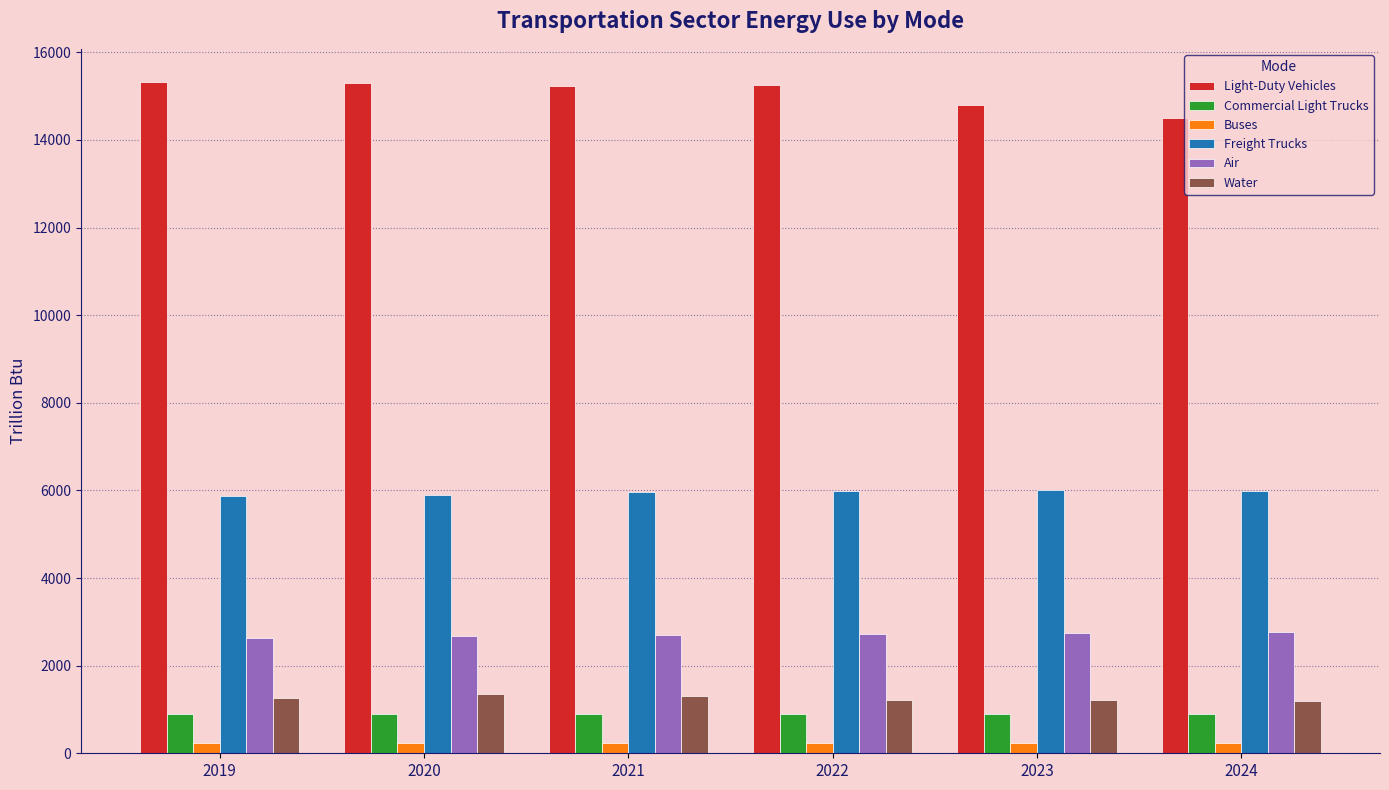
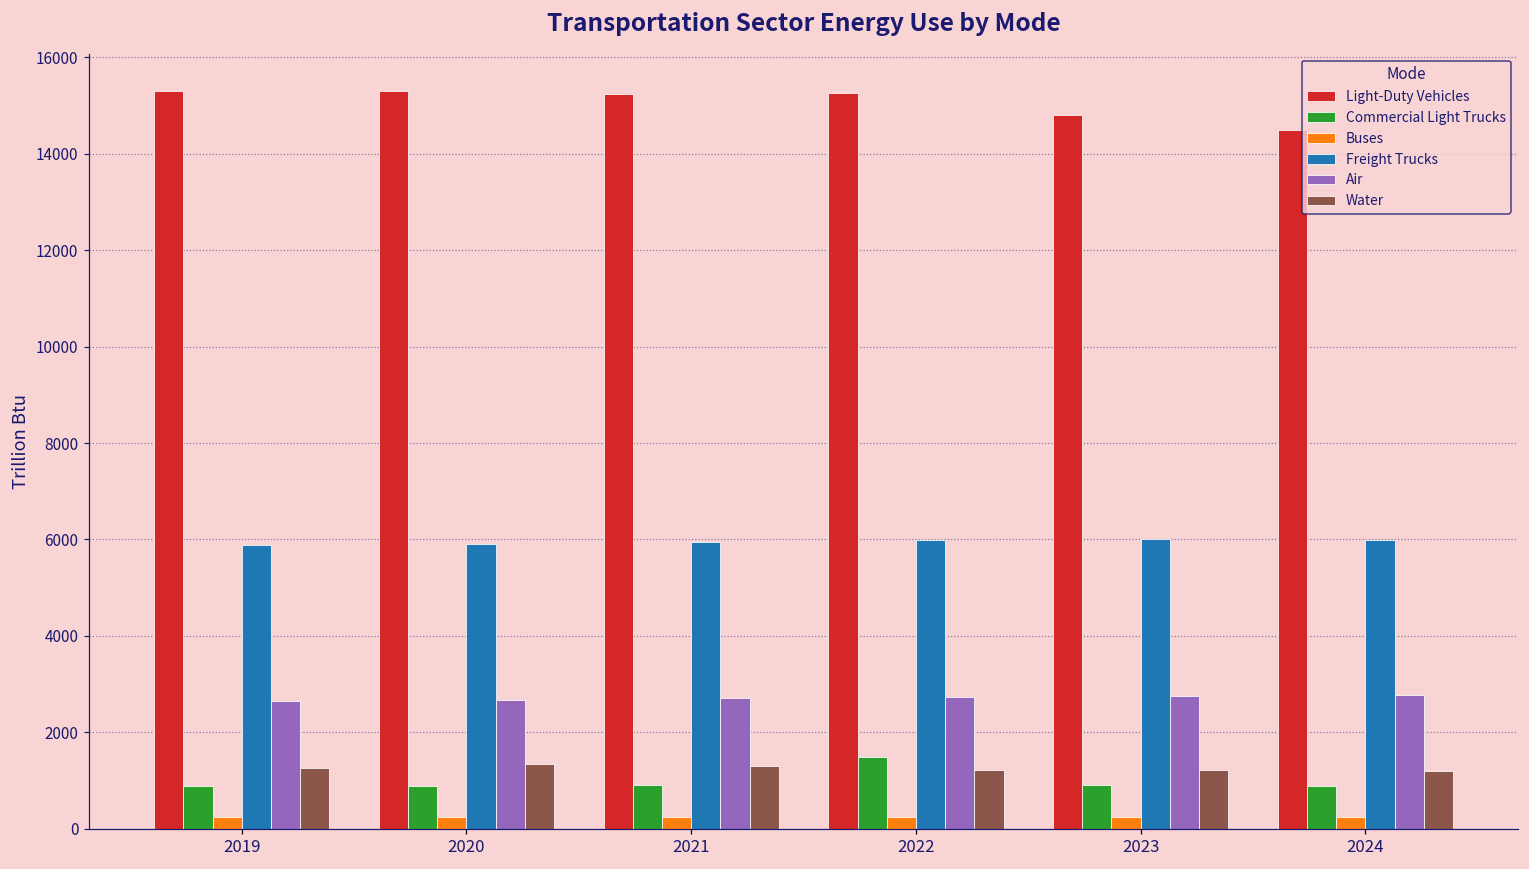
  {
    "Light-Duty Vehicles": {
      "2019": 15300,
      "2020": 15300,
      "2021": 15200,
      "2022": 15300,
      "2023": 14800,
      "2024": 14500
    },
    "Commercial Light Trucks": {
      "2019": 900,
      "2020": 900,
      "2021": 900,
-     "2022": 900,
+     "2022": 1500,
      "2023": 900,
      "2024": 900
    },
    "Buses": {
      "2019": 200,
      "2020": 200,
      "2021": 200,
      "2022": 200,
      "2023": 200,
      "2024": 200
    },
    "Freight Trucks": {
      "2019": 5900,
      "2020": 5900,
      "2021": 6000,
      "2022": 6000,
      "2023": 6000,
      "2024": 6000
    },
    "Air": {
      "2019": 2600,
      "2020": 2700,
      "2021": 2700,
      "2022": 2700,
      "2023": 2800,
      "2024": 2800
    },
    "Water": {
      "2019": 1300,
      "2020": 1300,
      "2021": 1300,
      "2022": 1200,
      "2023": 1200,
      "2024": 1200
    }
  }
